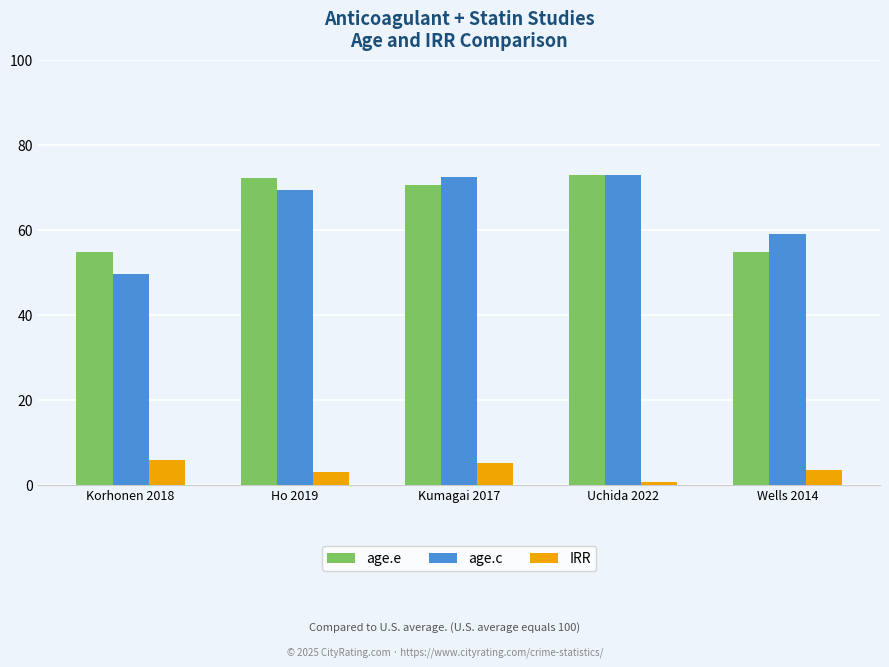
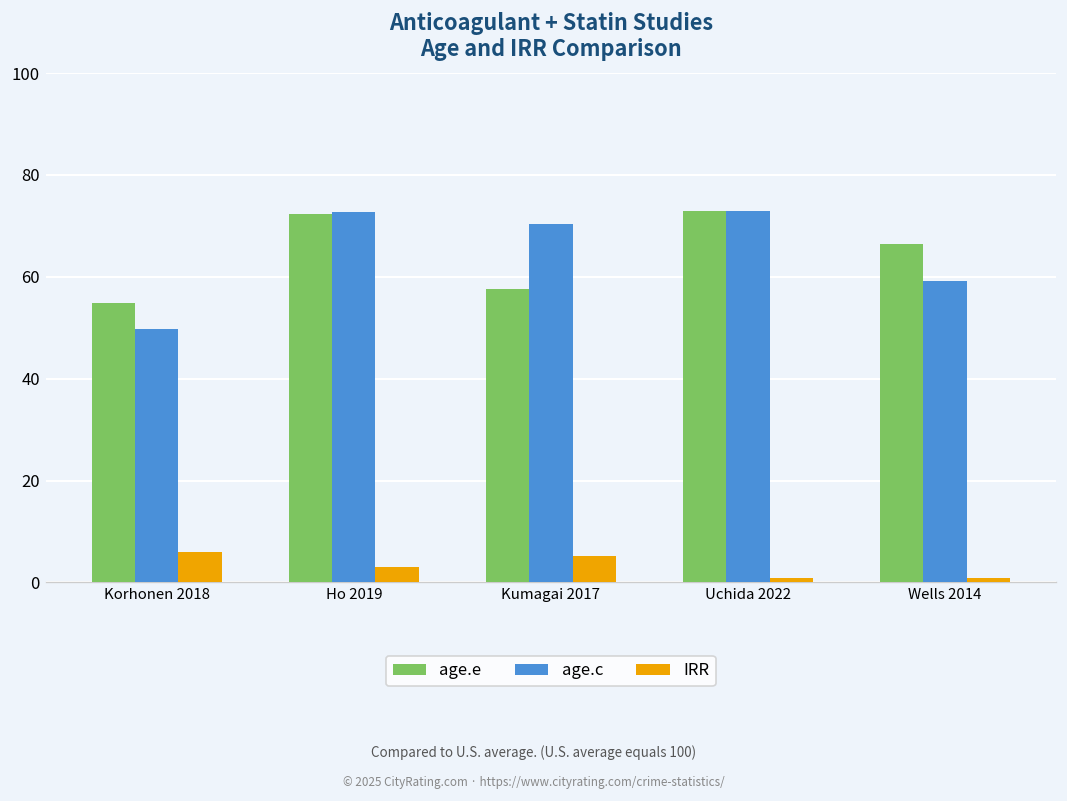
  {
    "age.e": {
      "Korhonen 2018": 55,
      "Ho 2019": 72,
-     "Kumagai 2017": 71,
+     "Kumagai 2017": 58,
      "Uchida 2022": 73,
-     "Wells 2014": 55
+     "Wells 2014": 67
    },
    "age.c": {
      "Korhonen 2018": 50,
-     "Ho 2019": 70,
-     "Kumagai 2017": 73,
+     "Ho 2019": 73,
+     "Kumagai 2017": 70,
      "Uchida 2022": 73,
      "Wells 2014": 59
    },
    "IRR": {
      "Korhonen 2018": 6,
      "Ho 2019": 3,
      "Kumagai 2017": 5,
      "Uchida 2022": 1,
-     "Wells 2014": 4
+     "Wells 2014": 1
    }
  }
